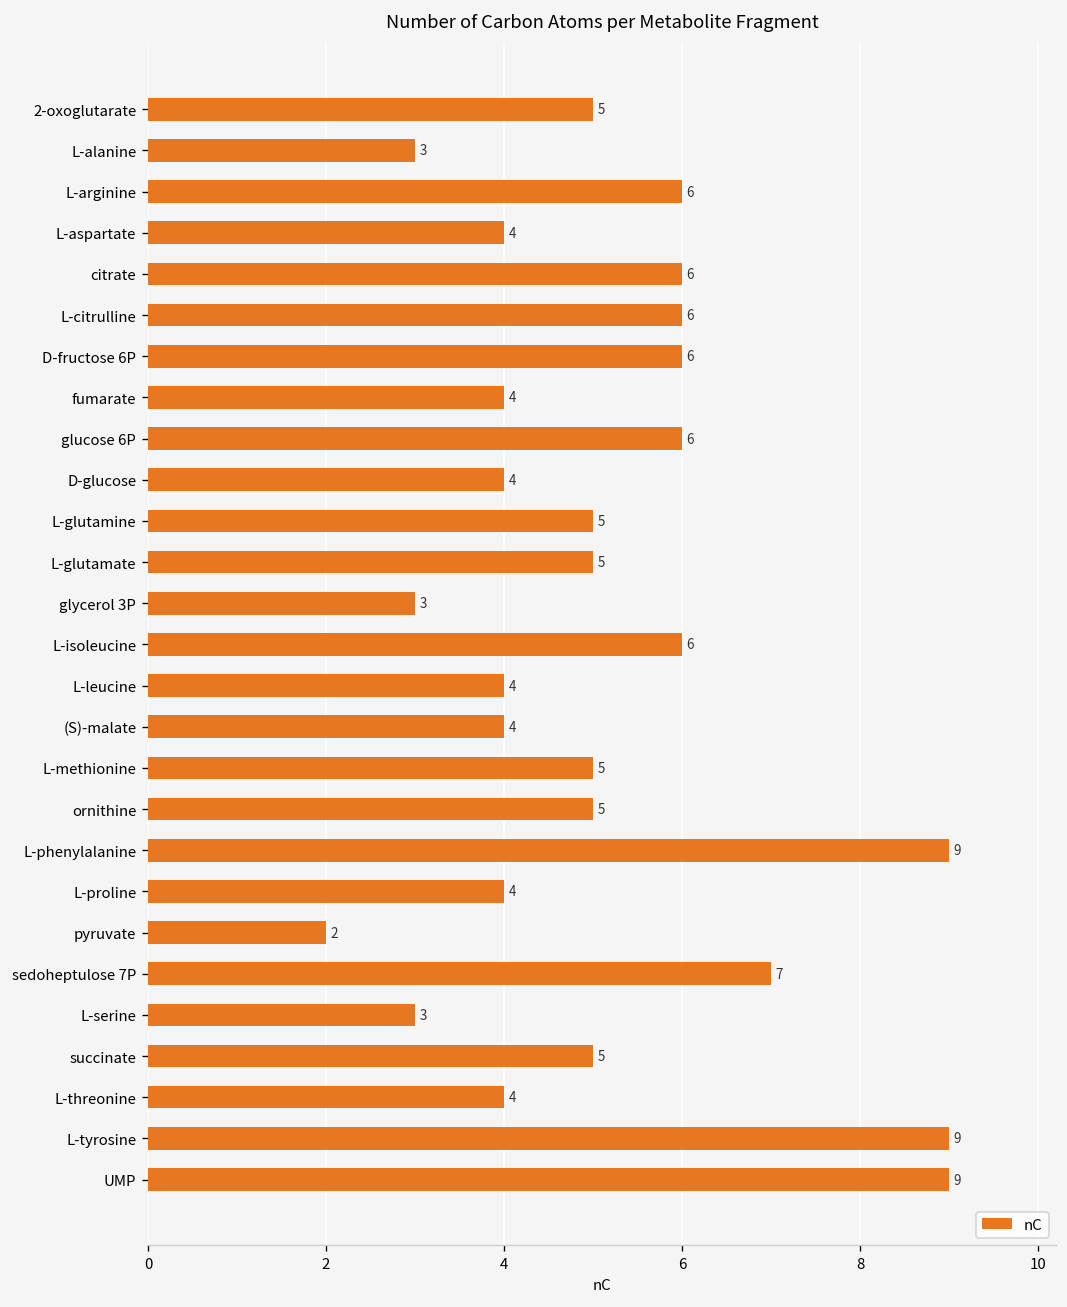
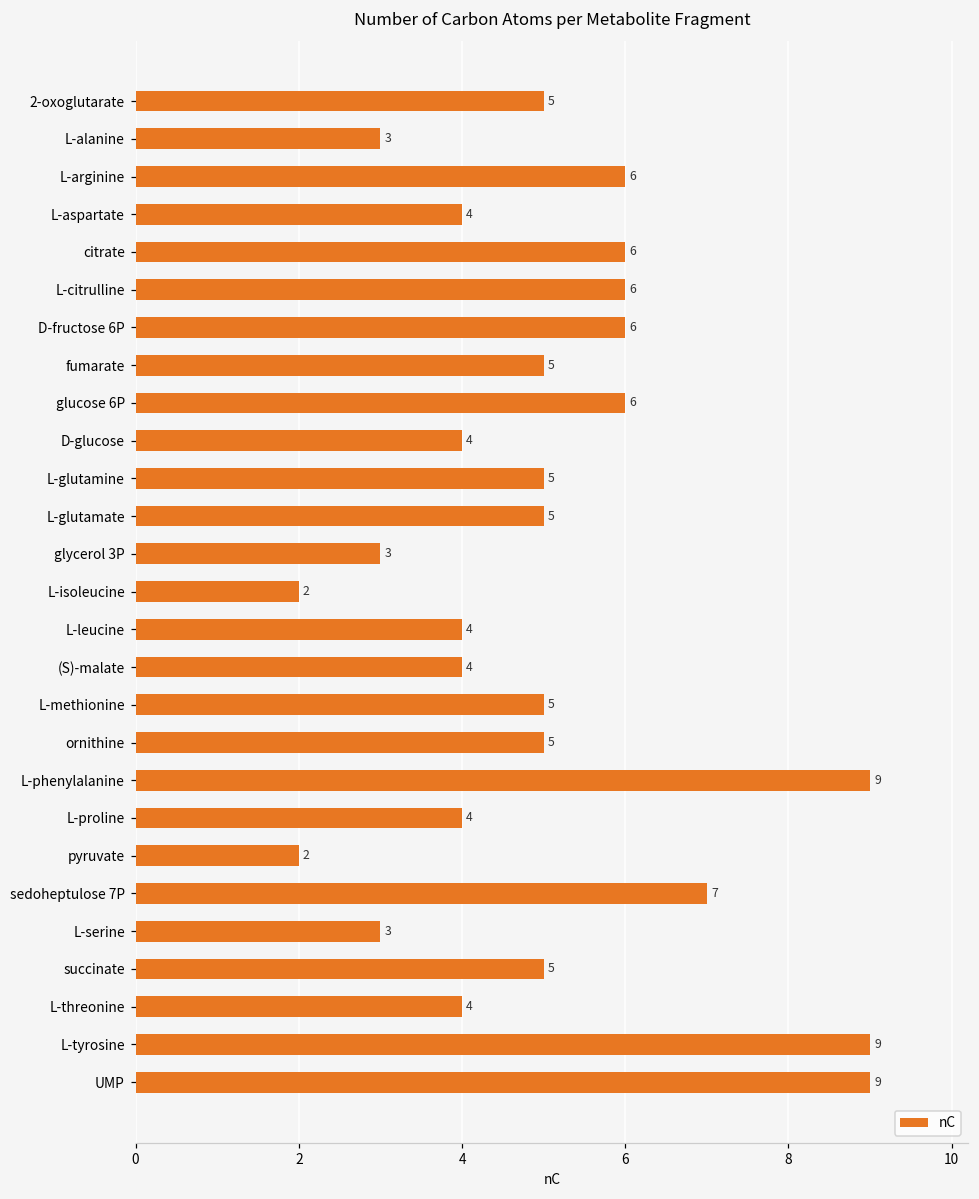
  {
    "2-oxoglutarate": 5,
    "L-alanine": 3,
    "L-arginine": 6,
    "L-aspartate": 4,
    "citrate": 6,
    "L-citrulline": 6,
    "D-fructose 6P": 6,
-   "fumarate": 4,
+   "fumarate": 5,
    "glucose 6P": 6,
    "D-glucose": 4,
    "L-glutamine": 5,
    "L-glutamate": 5,
    "glycerol 3P": 3,
-   "L-isoleucine": 6,
+   "L-isoleucine": 2,
    "L-leucine": 4,
    "(S)-malate": 4,
    "L-methionine": 5,
    "ornithine": 5,
    "L-phenylalanine": 9,
    "L-proline": 4,
    "pyruvate": 2,
    "sedoheptulose 7P": 7,
    "L-serine": 3,
    "succinate": 5,
    "L-threonine": 4,
    "L-tyrosine": 9,
    "UMP": 9
  }
